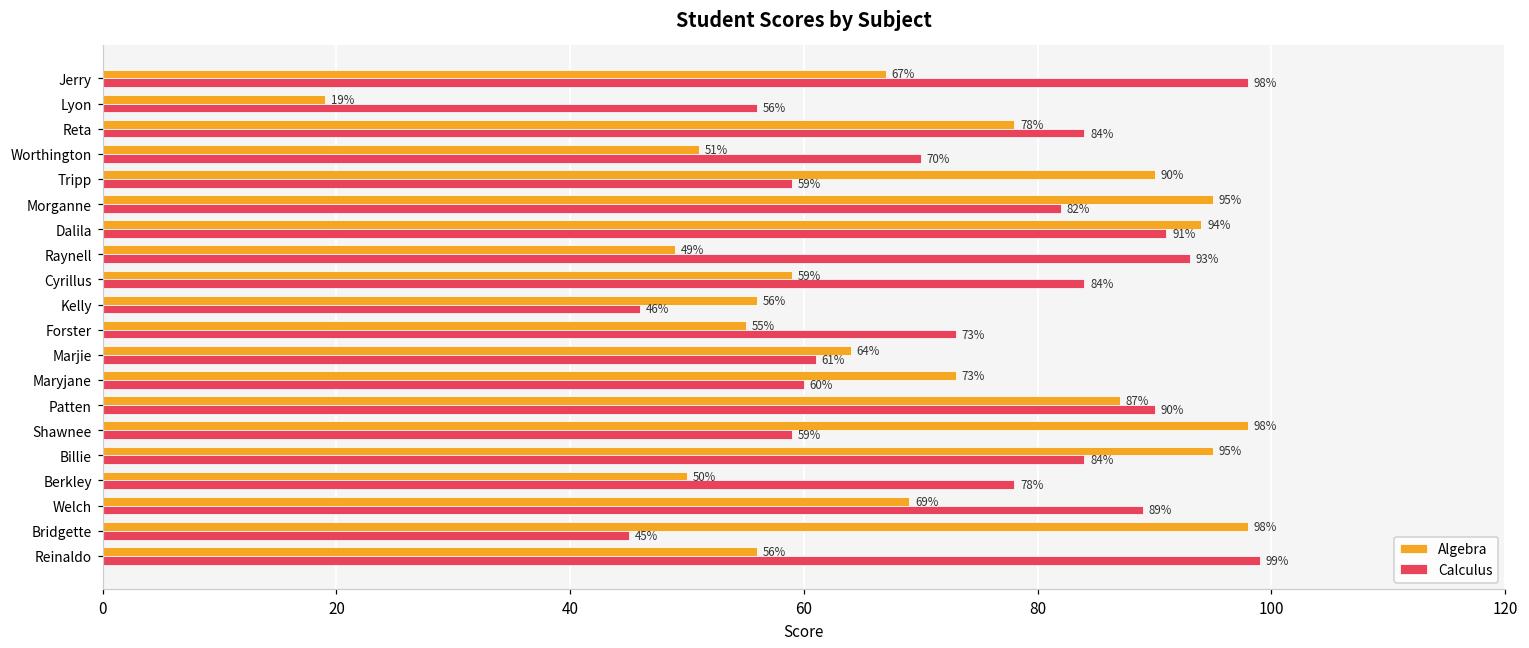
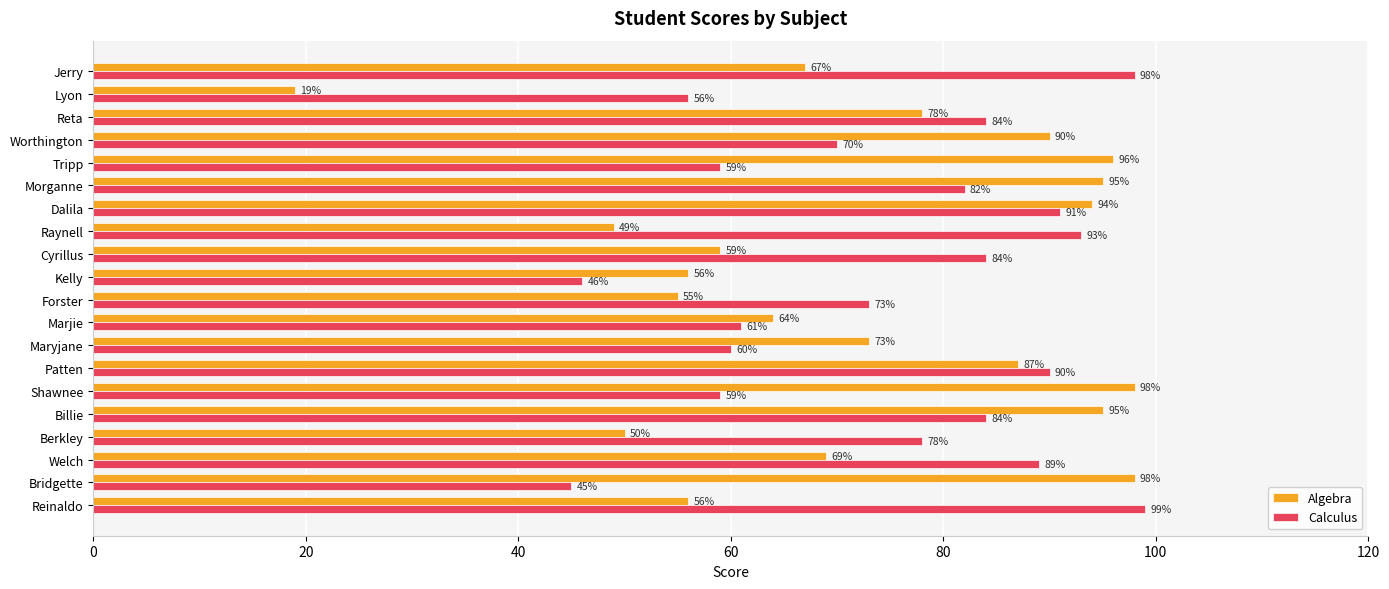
  {
    "Algebra": {
      "Jerry": "67%",
      "Lyon": "19%",
      "Reta": "78%",
-     "Worthington": "51%",
-     "Tripp": "90%",
+     "Worthington": "90%",
+     "Tripp": "96%",
      "Morganne": "95%",
      "Dalila": "94%",
      "Raynell": "49%",
      "Cyrillus": "59%",
      "Kelly": "56%",
      "Forster": "55%",
      "Marjie": "64%",
      "Maryjane": "73%",
      "Patten": "87%",
      "Shawnee": "98%",
      "Billie": "95%",
      "Berkley": "50%",
      "Welch": "69%",
      "Bridgette": "98%",
      "Reinaldo": "56%"
    },
    "Calculus": {
      "Jerry": "98%",
      "Lyon": "56%",
      "Reta": "84%",
      "Worthington": "70%",
      "Tripp": "59%",
      "Morganne": "82%",
      "Dalila": "91%",
      "Raynell": "93%",
      "Cyrillus": "84%",
      "Kelly": "46%",
      "Forster": "73%",
      "Marjie": "61%",
      "Maryjane": "60%",
      "Patten": "90%",
      "Shawnee": "59%",
      "Billie": "84%",
      "Berkley": "78%",
      "Welch": "89%",
      "Bridgette": "45%",
      "Reinaldo": "99%"
    }
  }
